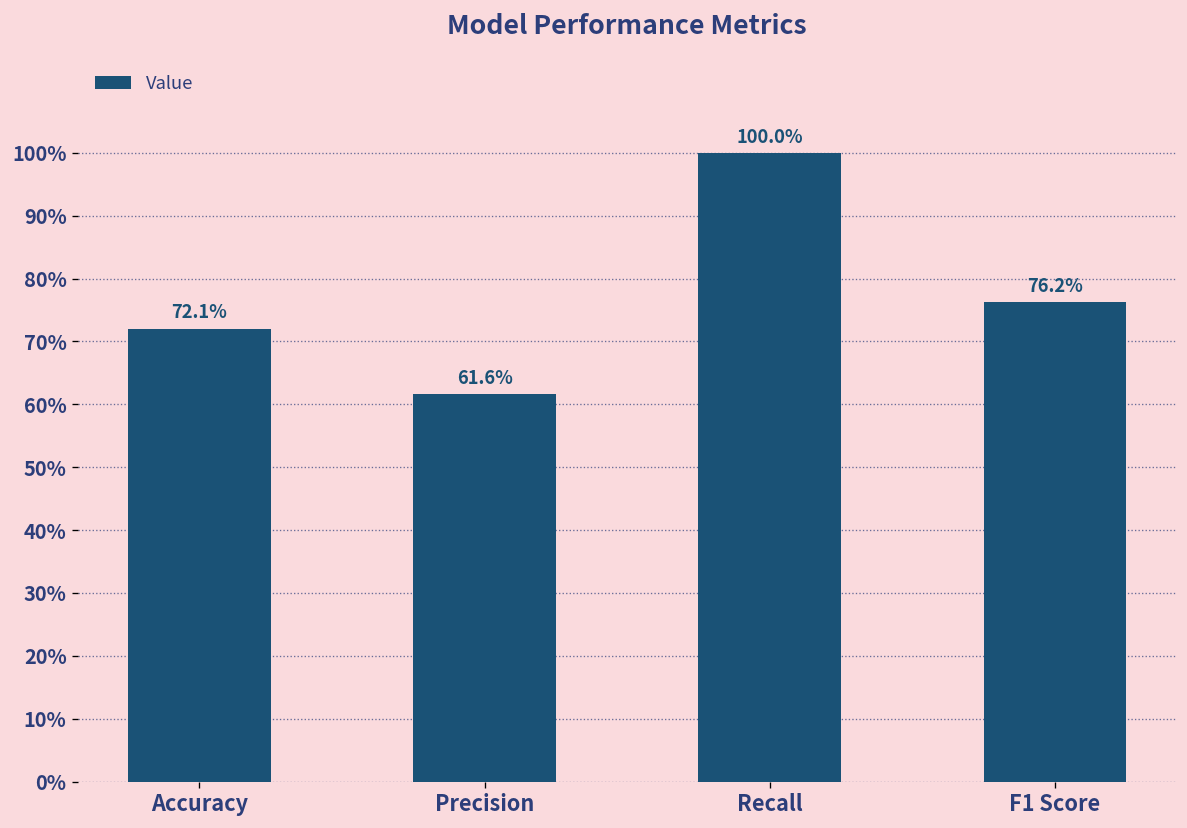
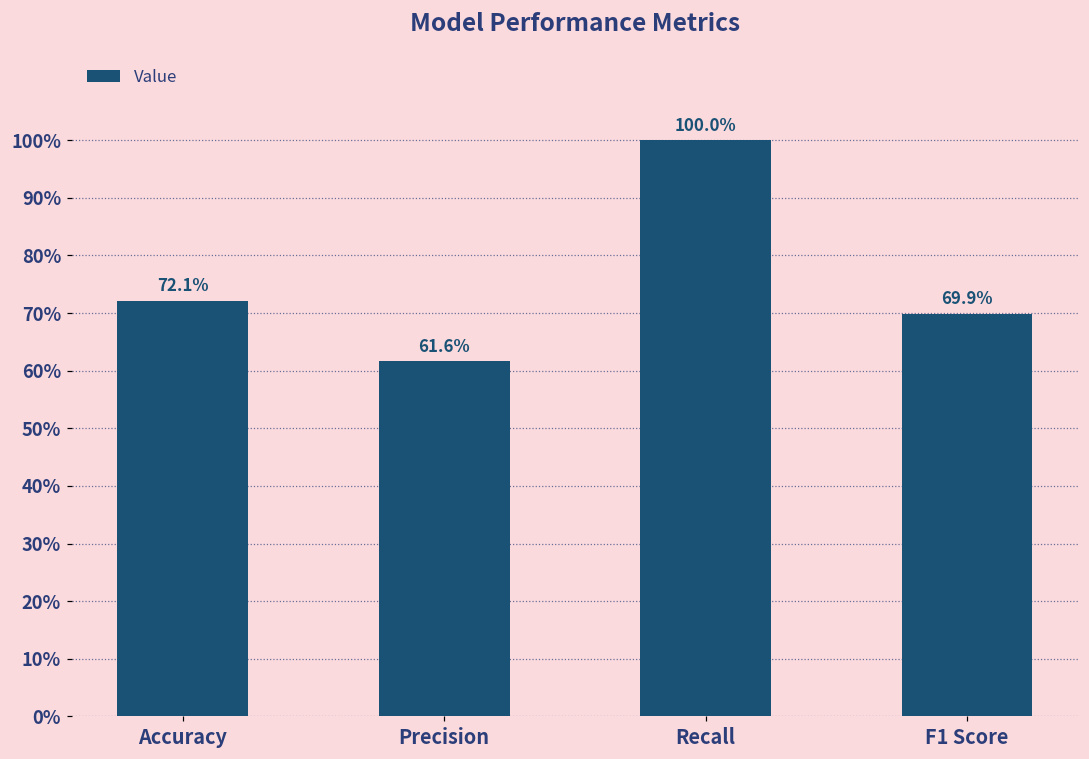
  {
    "Accuracy": "72.1%",
    "Precision": "61.6%",
    "Recall": "100.0%",
-   "F1 Score": "76.2%"
+   "F1 Score": "69.9%"
  }
